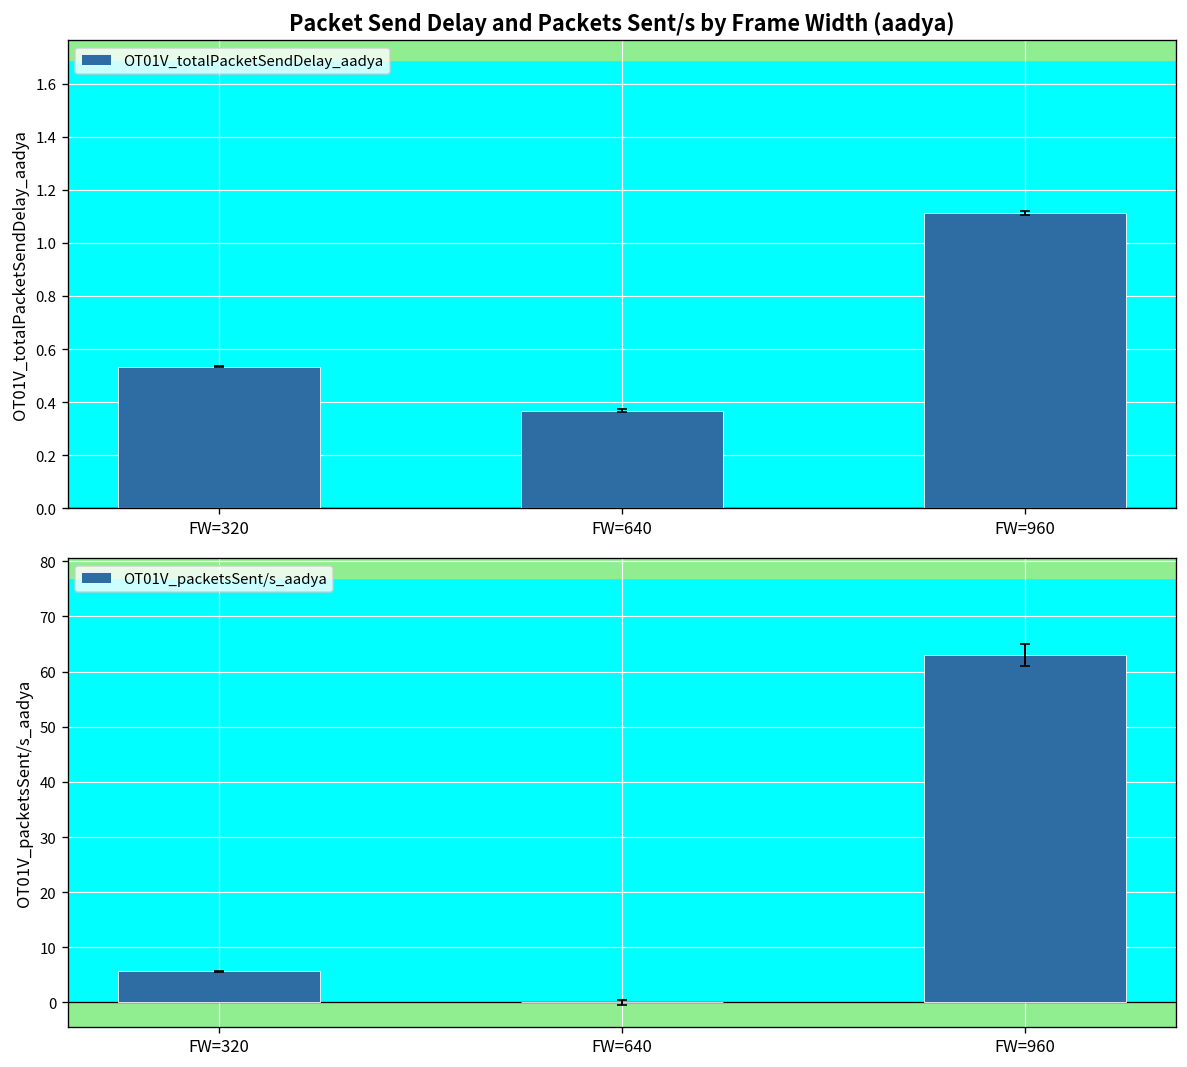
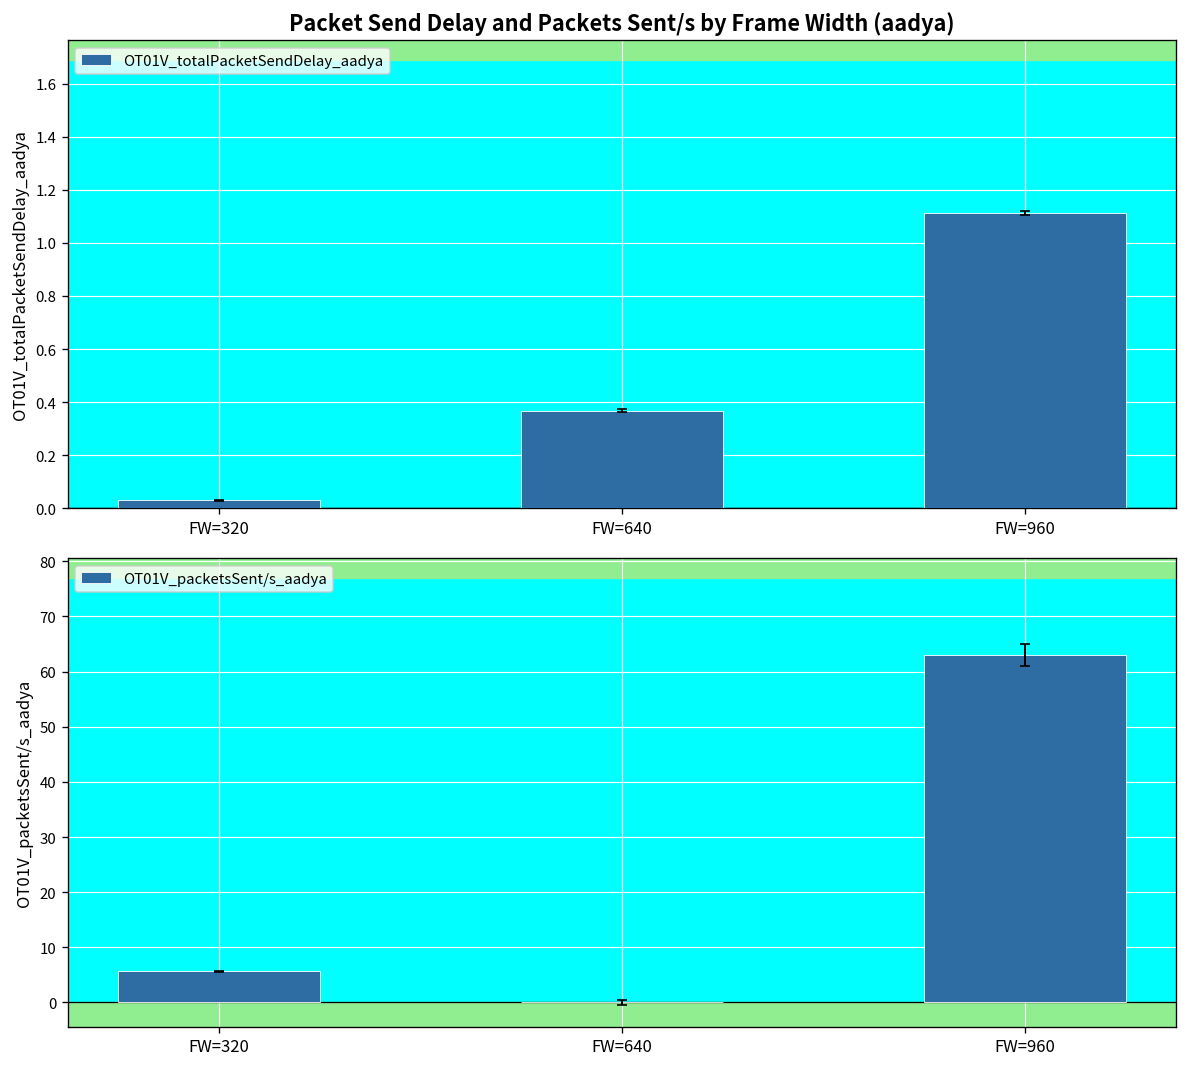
  {
    "Packet Send Delay and Packets Sent/s by Frame Width (aadya)": {
      "OT01V_totalPacketSendDelay_aadya": {
-       "FW=320": 0.53,
+       "FW=320": 0.03,
        "FW=640": 0.37,
        "FW=960": 1.11
      }
    }
  }
